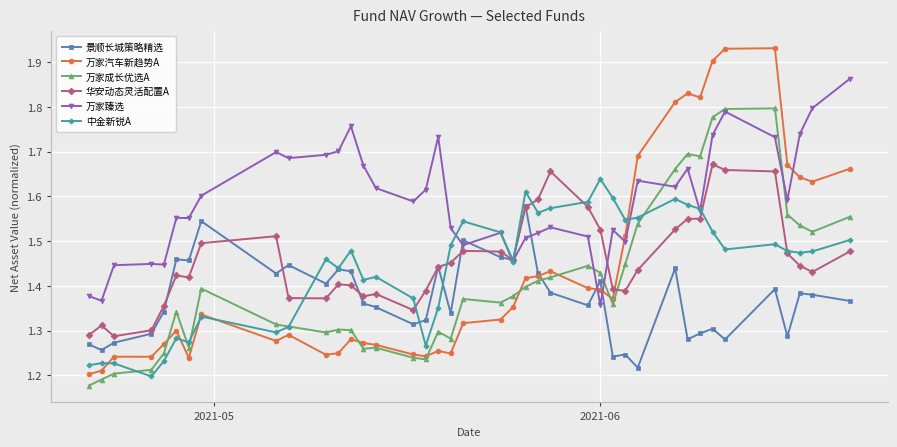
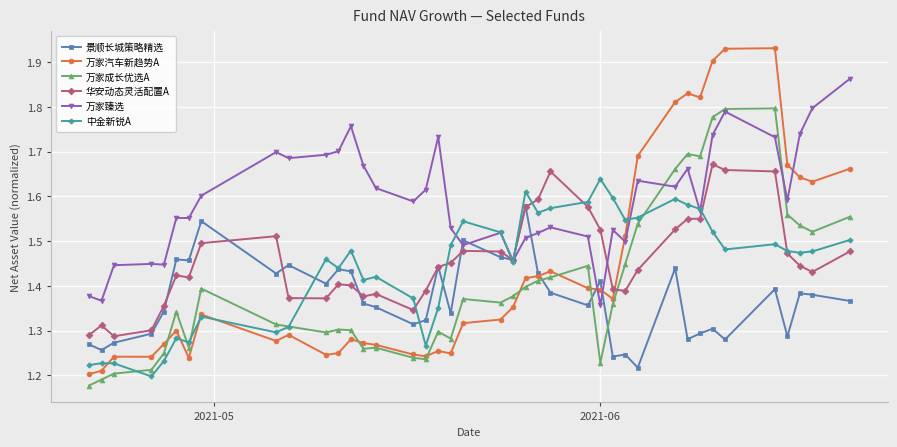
  {
    "万家汽车新趋势A": {
      "2021-06": 1.39
    },
    "万家成长优选A": {
-     "2021-06": 1.43
+     "2021-06": 1.23
    },
    "华安动态灵活配置A": {
      "2021-06": 1.53
    },
    "万家臻选": {
      "2021-06": 1.36
    }
  }
